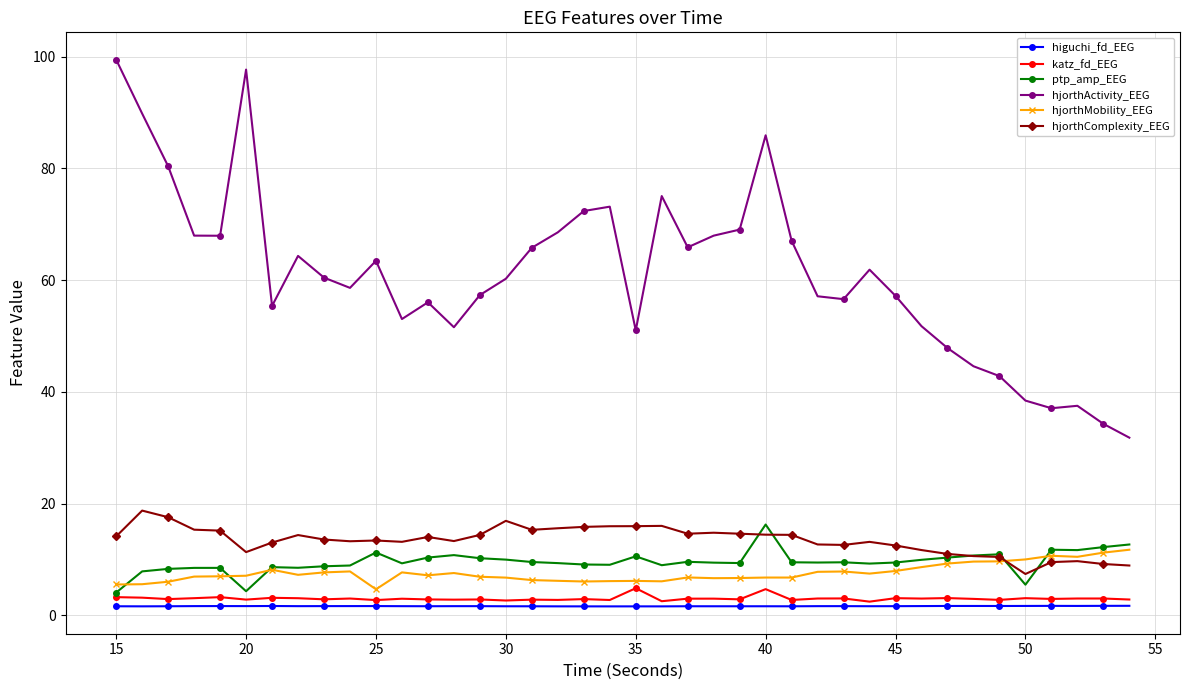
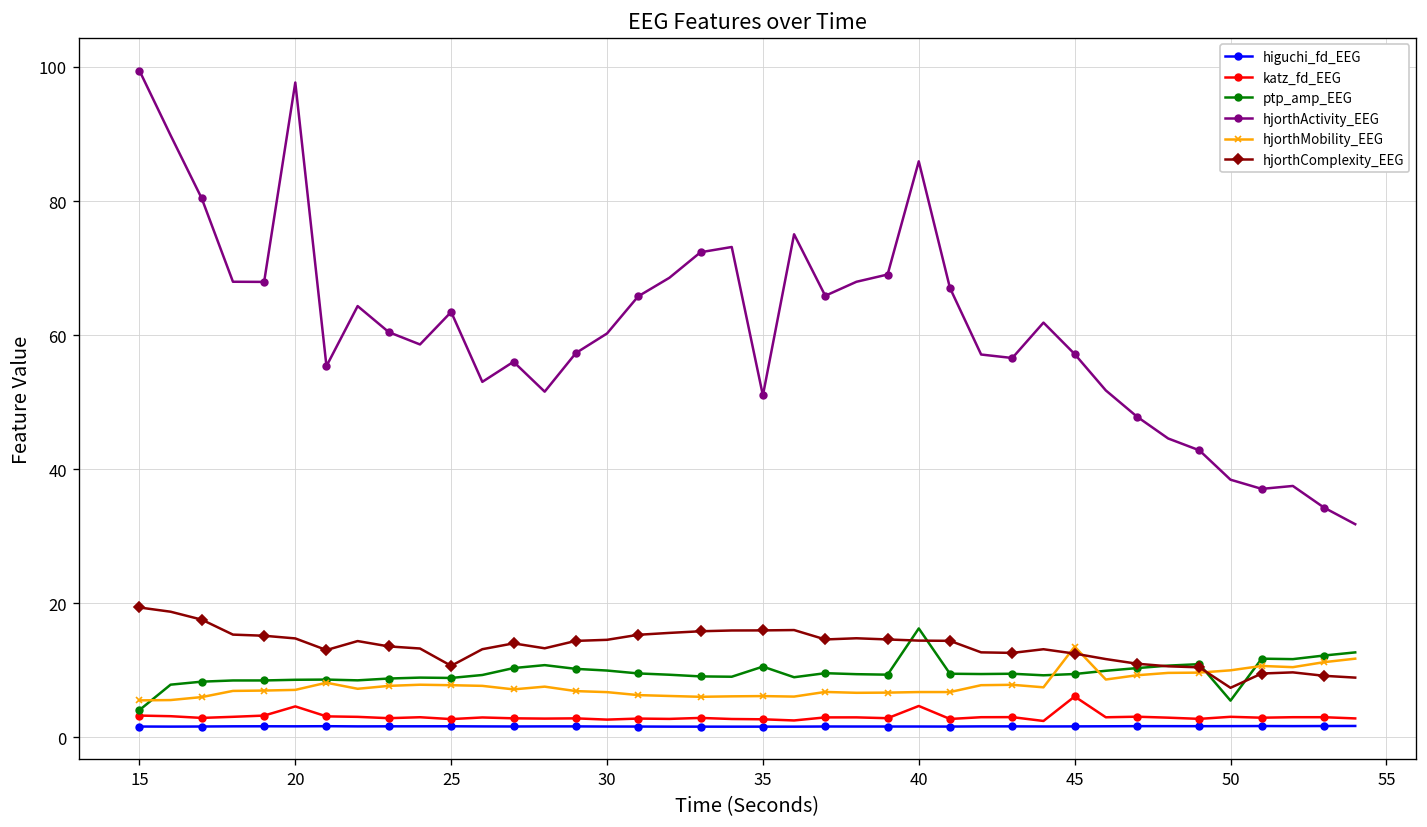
  {
    "higuchi_fd_EEG": {
      "15": 2,
      "20": 2,
      "25": 2,
      "30": 2,
      "35": 2,
      "40": 2,
      "45": 2,
      "50": 2
    },
    "katz_fd_EEG": {
      "15": 3,
-     "20": 3,
+     "20": 5,
      "25": 3,
      "30": 3,
-     "35": 5,
+     "35": 3,
      "40": 5,
-     "45": 3,
+     "45": 6,
      "50": 3
    },
    "ptp_amp_EEG": {
      "15": 4,
-     "20": 4,
-     "25": 11,
+     "20": 9,
+     "25": 9,
      "30": 10,
      "35": 11,
      "40": 16,
      "45": 9,
      "50": 5
    },
    "hjorthActivity_EEG": {
      "15": 99,
      "20": 98,
      "25": 63,
      "30": 60,
      "35": 51,
      "40": 86,
      "45": 57,
      "50": 38
    },
    "hjorthMobility_EEG": {
      "15": 6,
      "20": 7,
-     "25": 5,
+     "25": 8,
      "30": 7,
      "35": 6,
      "40": 7,
-     "45": 8,
+     "45": 14,
      "50": 10
    },
    "hjorthComplexity_EEG": {
-     "15": 14,
-     "20": 11,
-     "25": 13,
-     "30": 17,
+     "15": 19,
+     "20": 15,
+     "25": 11,
+     "30": 15,
      "35": 16,
      "40": 14,
      "45": 13,
      "50": 7
    }
  }
